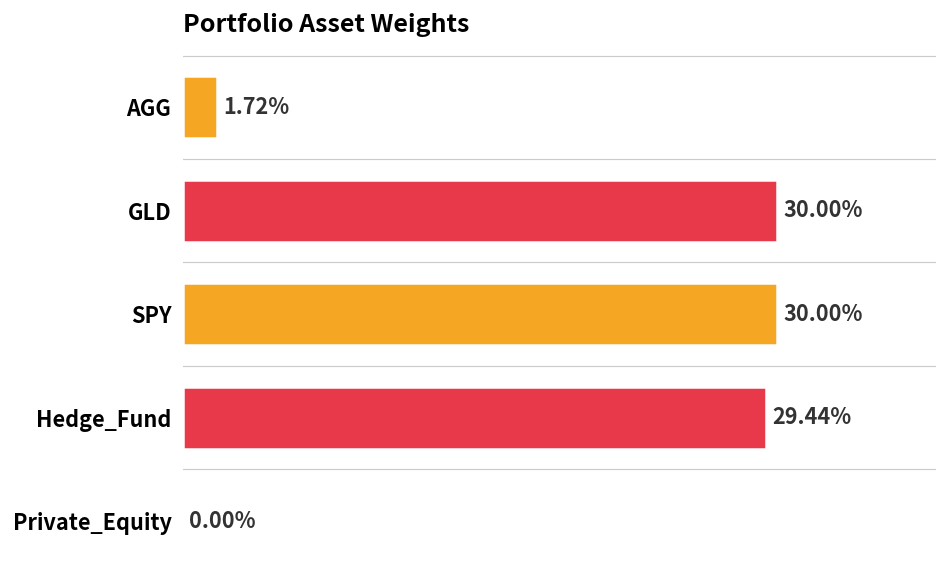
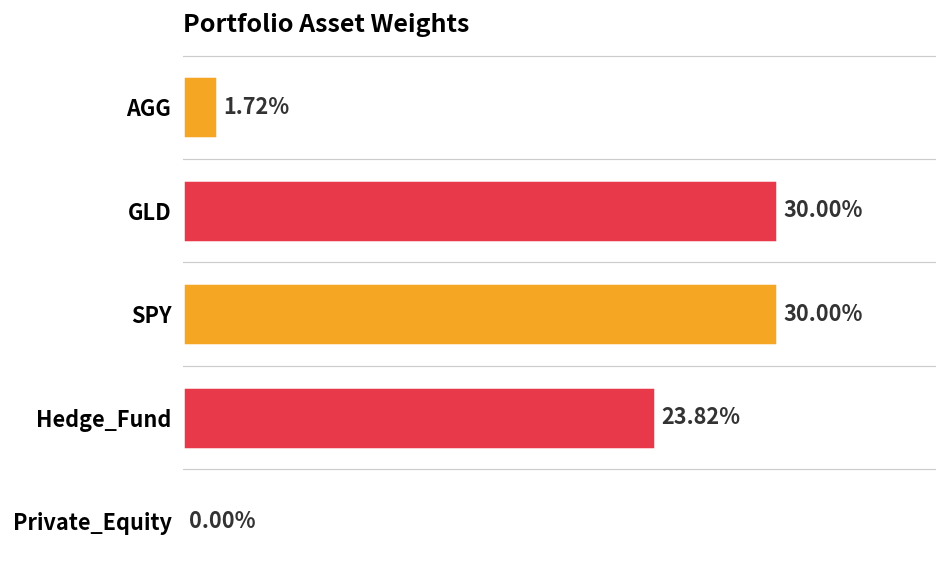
  {
    "AGG": "1.72%",
    "GLD": "30.00%",
    "SPY": "30.00%",
-   "Hedge_Fund": "29.44%",
+   "Hedge_Fund": "23.82%",
    "Private_Equity": "0.00%"
  }
